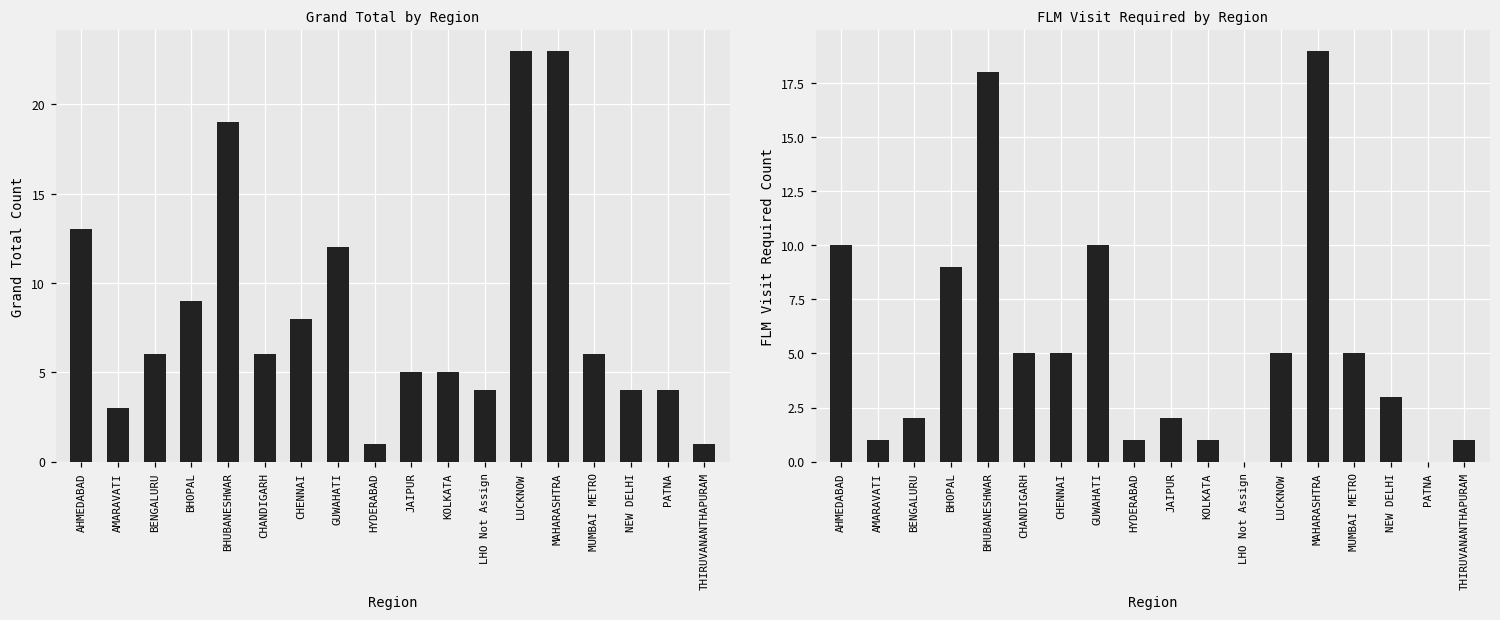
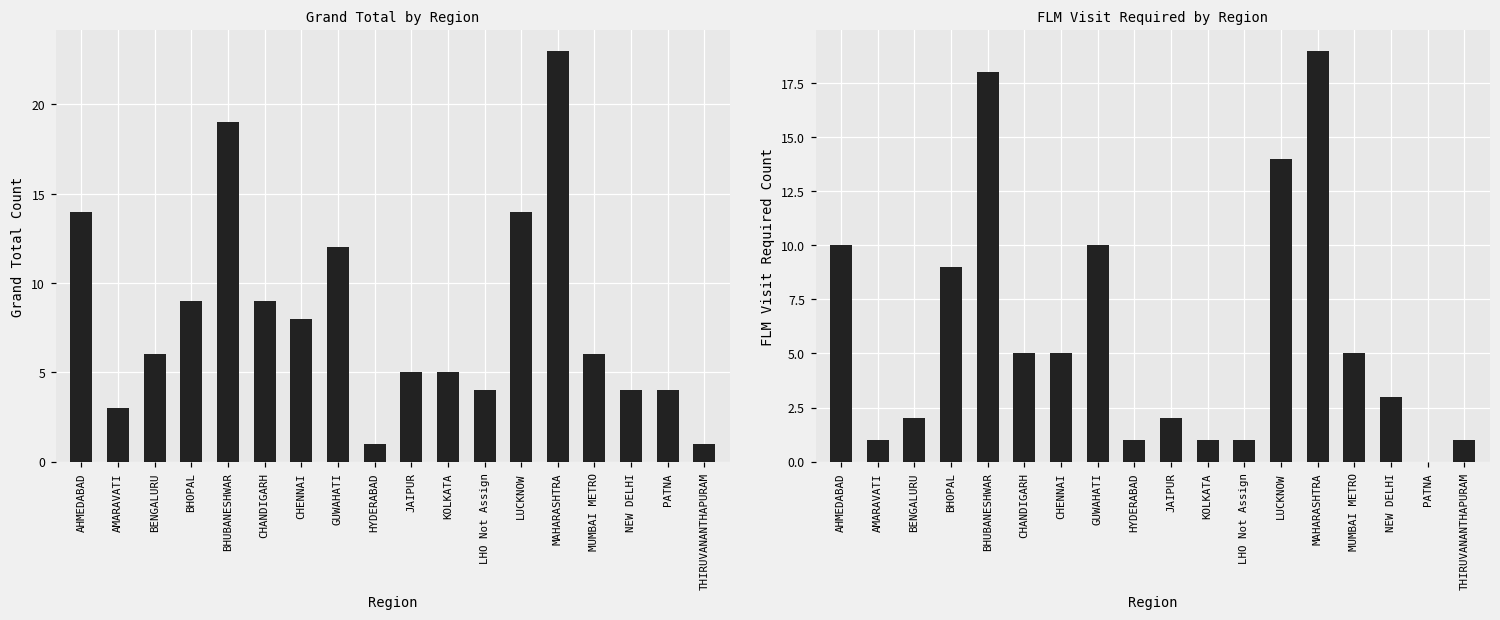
  {
    "Grand Total by Region": {
-     "AHMEDABAD": 13,
+     "AHMEDABAD": 14,
      "AMARAVATI": 3,
      "BENGALURU": 6,
      "BHOPAL": 9,
      "BHUBANESHWAR": 19,
-     "CHANDIGARH": 6,
+     "CHANDIGARH": 9,
      "CHENNAI": 8,
      "GUWAHATI": 12,
      "HYDERABAD": 1,
      "JAIPUR": 5,
      "KOLKATA": 5,
      "LHO Not Assign": 4,
-     "LUCKNOW": 23,
+     "LUCKNOW": 14,
      "MAHARASHTRA": 23,
      "MUMBAI METRO": 6,
      "NEW DELHI": 4,
      "PATNA": 4,
      "THIRUVANANTHAPURAM": 1
    },
    "FLM Visit Required by Region": {
      "AHMEDABAD": 10,
      "AMARAVATI": 1,
      "BENGALURU": 2,
      "BHOPAL": 9,
      "BHUBANESHWAR": 18,
      "CHANDIGARH": 5,
      "CHENNAI": 5,
      "GUWAHATI": 10,
      "HYDERABAD": 1,
      "JAIPUR": 2,
      "KOLKATA": 1,
-     "LHO Not Assign": 0,
-     "LUCKNOW": 5,
+     "LHO Not Assign": 1,
+     "LUCKNOW": 14,
      "MAHARASHTRA": 19,
      "MUMBAI METRO": 5,
      "NEW DELHI": 3,
      "PATNA": 0,
      "THIRUVANANTHAPURAM": 1
    }
  }
